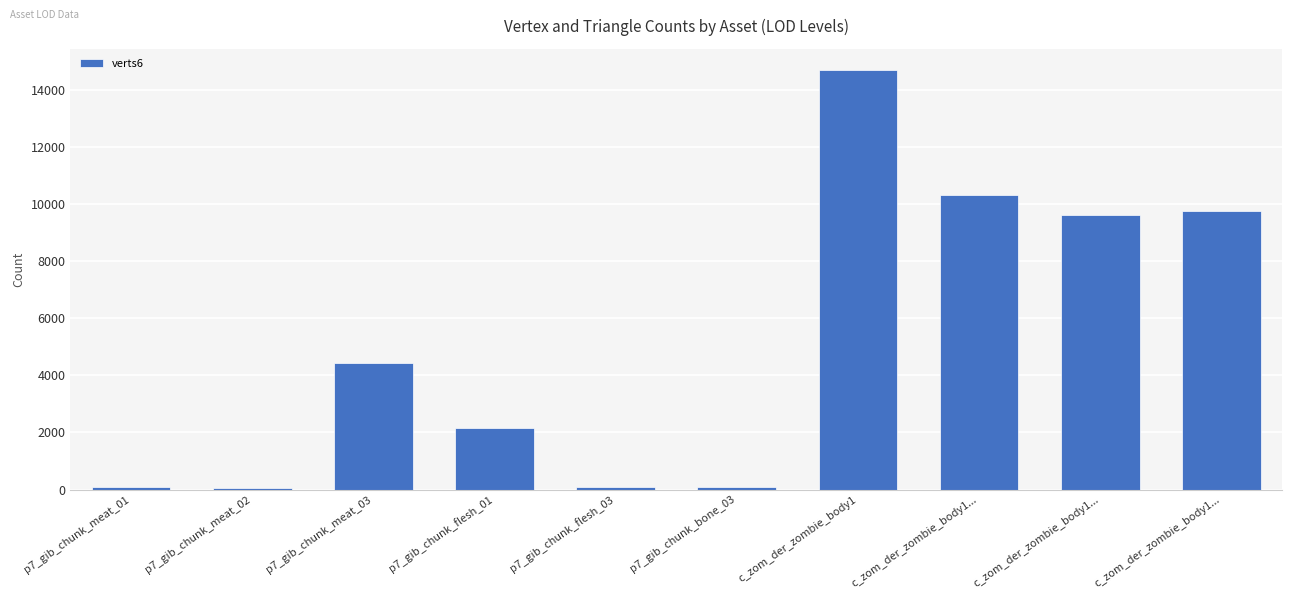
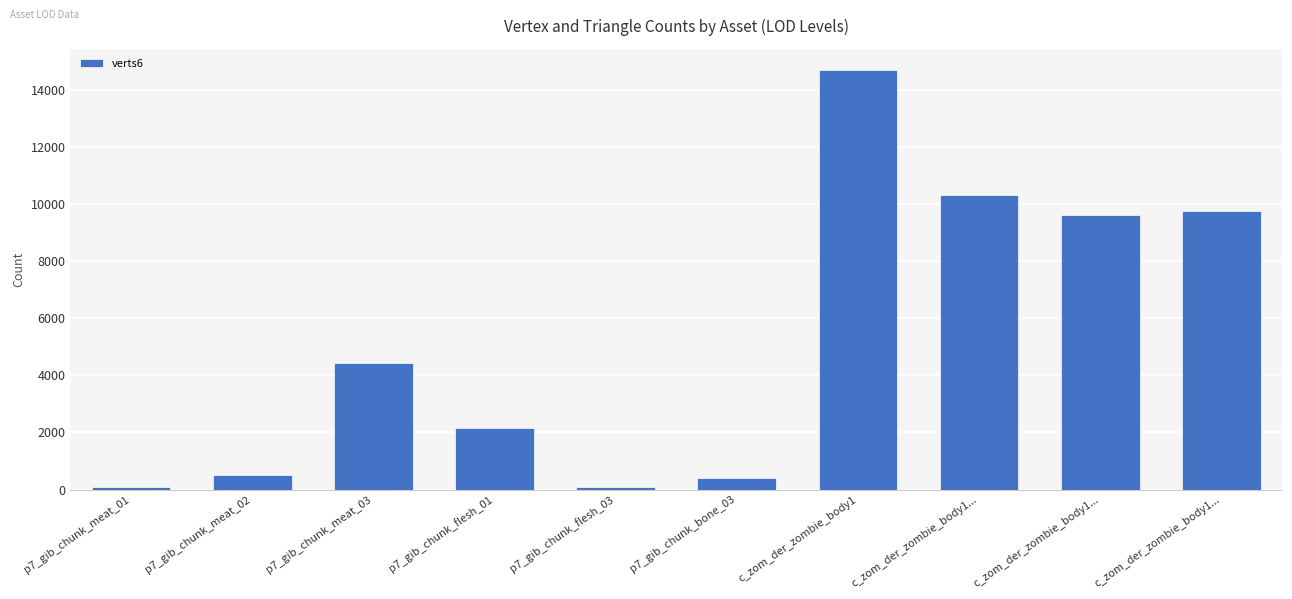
  {
-   "p7_gib_chunk_meat_02": 100,
+   "p7_gib_chunk_meat_02": 500,
    "p7_gib_chunk_meat_03": 4400,
    "p7_gib_chunk_flesh_01": 2200,
    "p7_gib_chunk_flesh_03": 100,
-   "p7_gib_chunk_bone_03": 100,
+   "p7_gib_chunk_bone_03": 400,
    "c_zom_der_zombie_body1": 14700
  }
